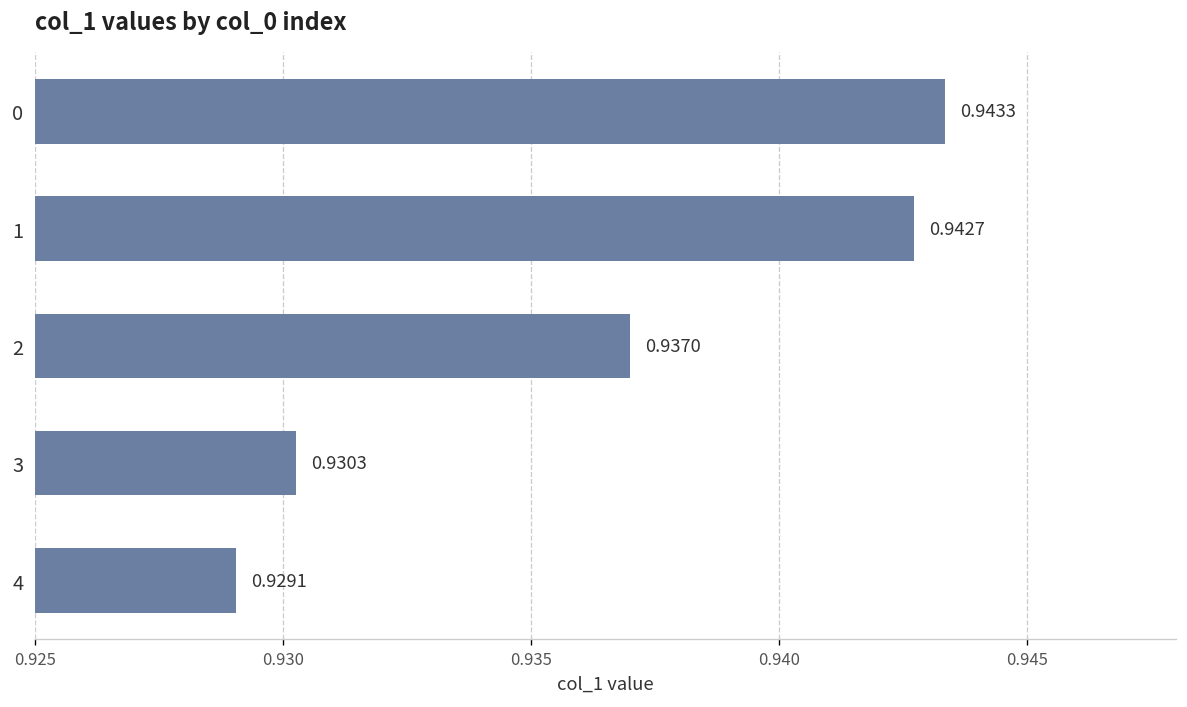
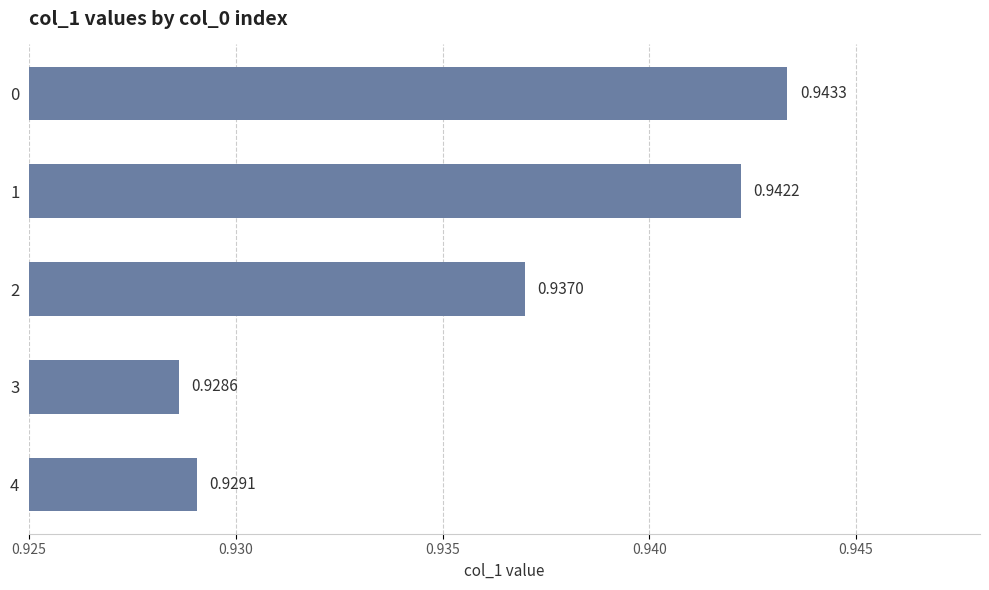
  {
    "0": 0.9433,
-   "1": 0.9427,
+   "1": 0.9422,
    "2": 0.9370,
-   "3": 0.9303,
+   "3": 0.9286,
    "4": 0.9291
  }
